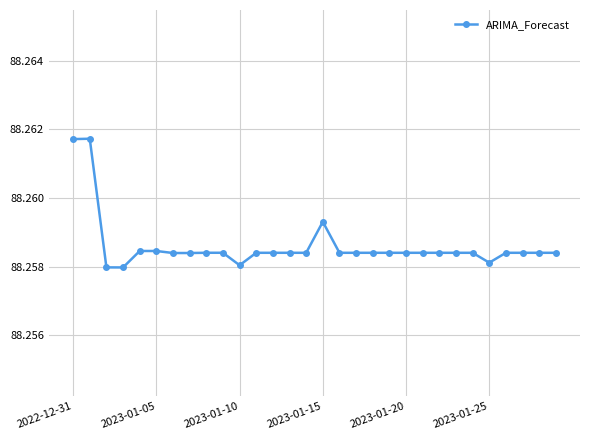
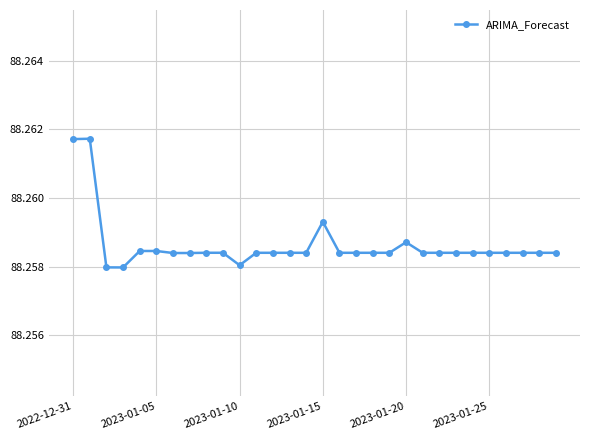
  {
    "2022-12-31": 88.2617,
    "2023-01-05": 88.2585,
    "2023-01-10": 88.2580,
    "2023-01-15": 88.2593,
-   "2023-01-20": 88.2584,
-   "2023-01-25": 88.2581
+   "2023-01-20": 88.2587,
+   "2023-01-25": 88.2584
  }
